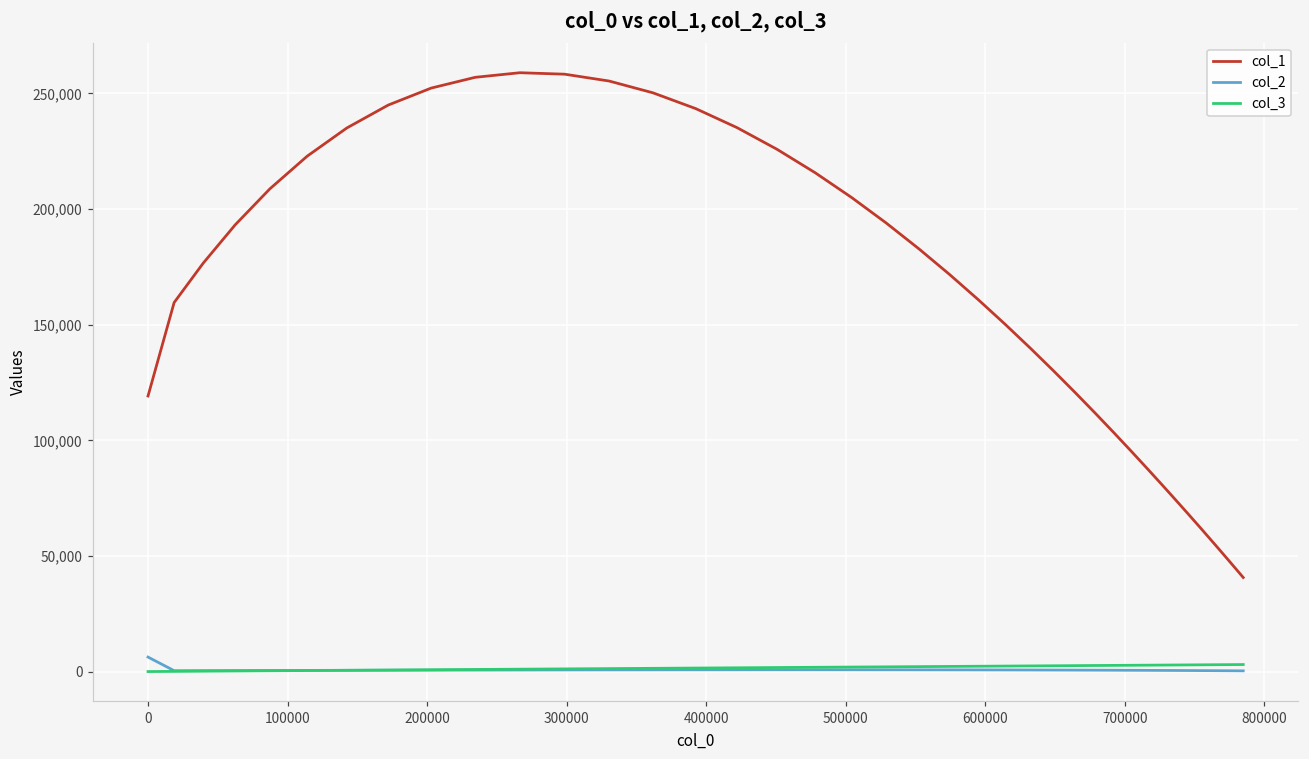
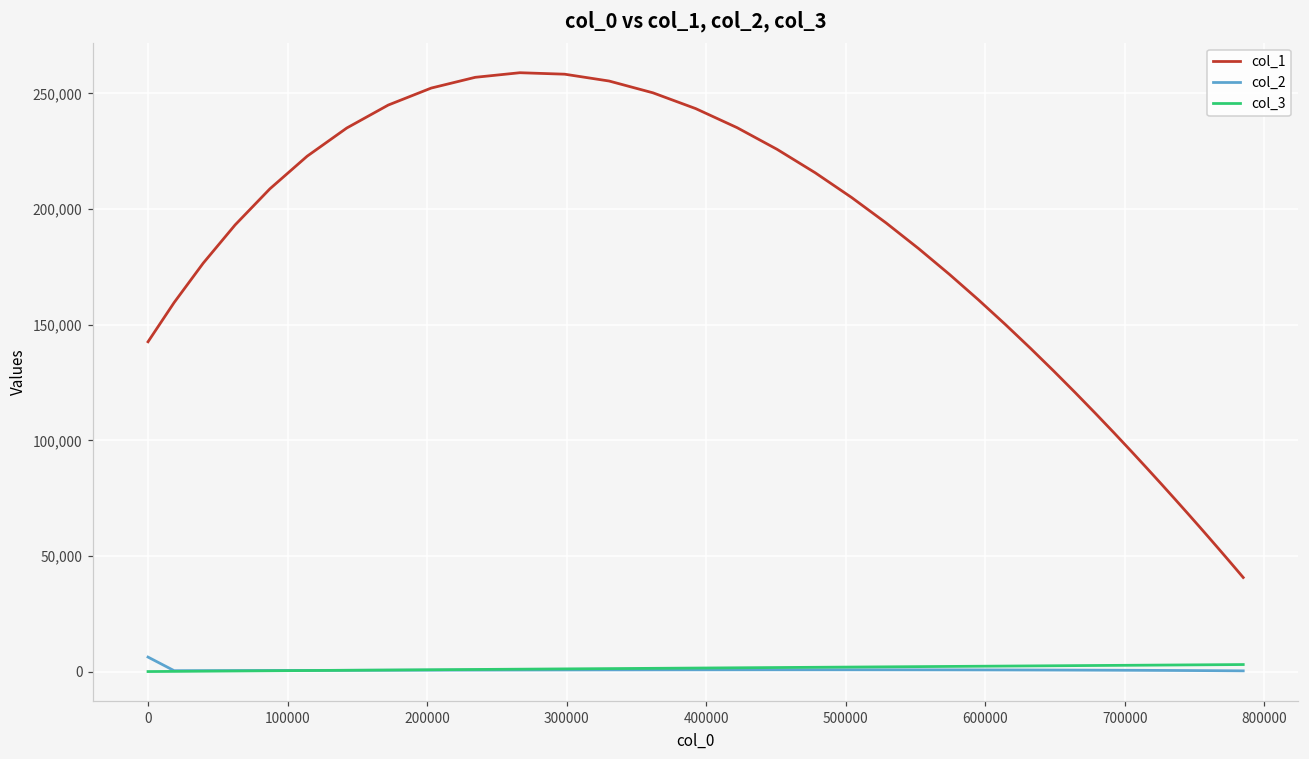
  {
    "col_1": {
-     "0": "119,000"
+     "0": "143,000"
    },
    "col_2": {
      "0": "6,000"
    },
    "col_3": {
      "0": "0"
    }
  }
